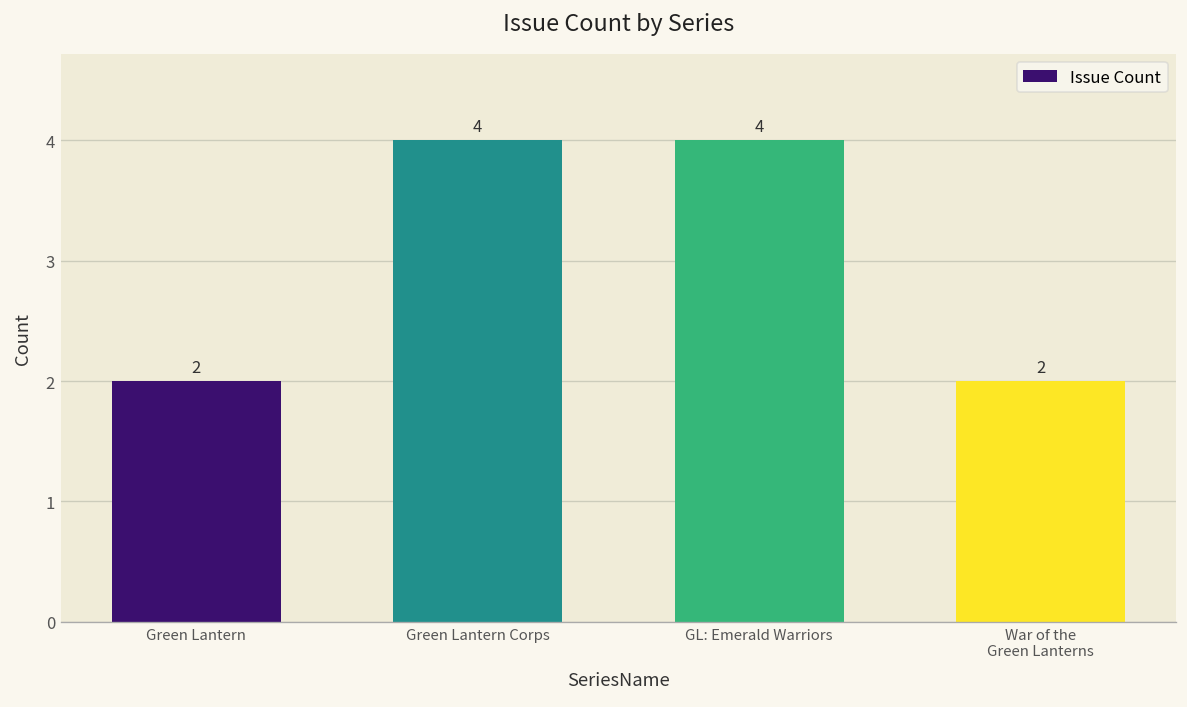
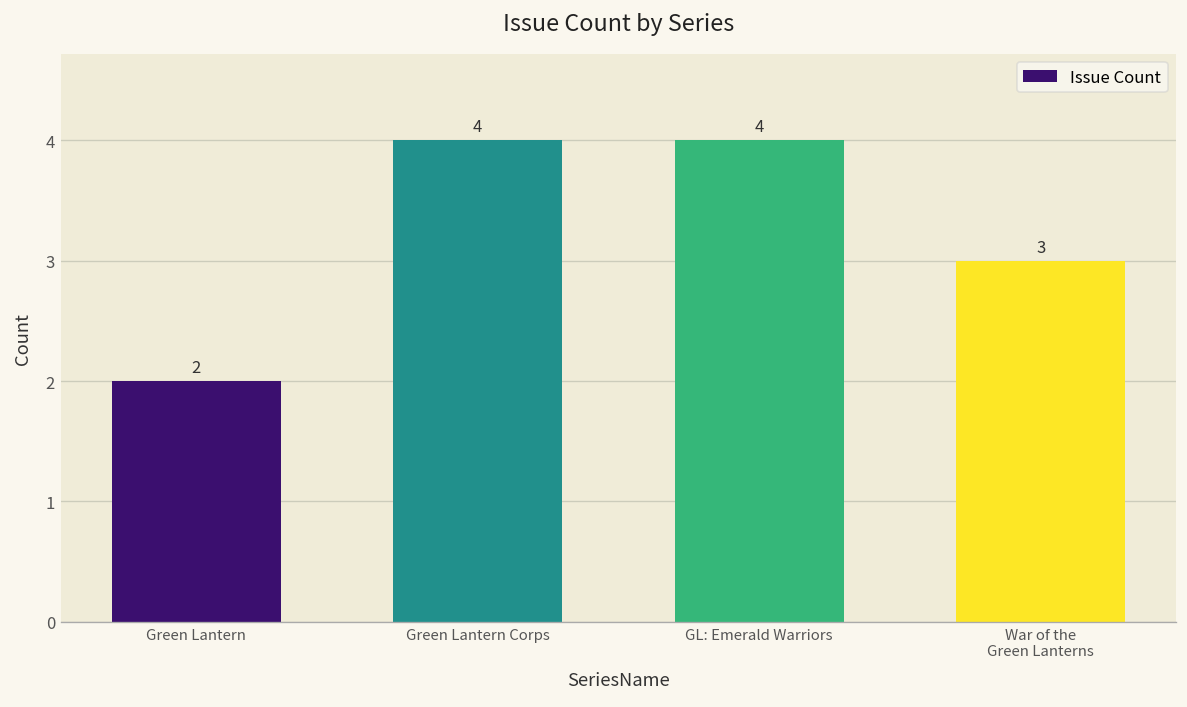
  {
    "Green Lantern": 2,
    "Green Lantern Corps": 4,
    "GL: Emerald Warriors": 4,
-   "War of the Green Lanterns": 2
+   "War of the Green Lanterns": 3
  }
